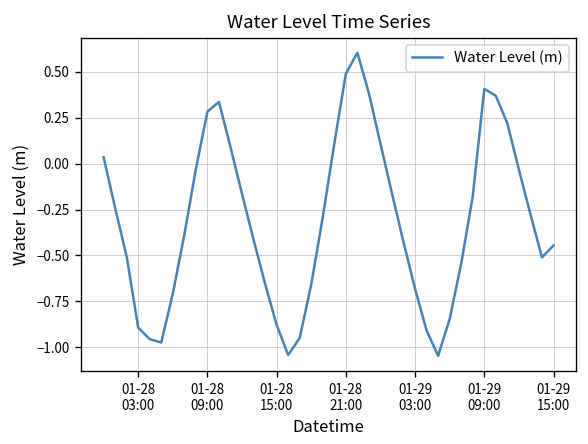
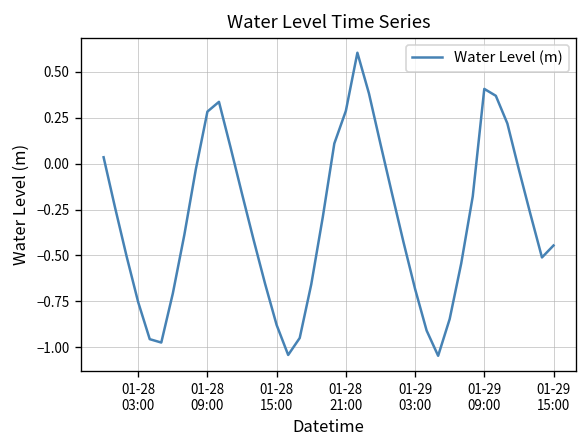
  {
-   "01-28 03:00": -0.89,
+   "01-28 03:00": -0.75,
    "01-28 09:00": 0.28,
    "01-28 15:00": -0.88,
-   "01-28 21:00": 0.49,
+   "01-28 21:00": 0.29,
    "01-29 03:00": -0.68,
    "01-29 09:00": 0.41,
    "01-29 15:00": -0.45
  }
